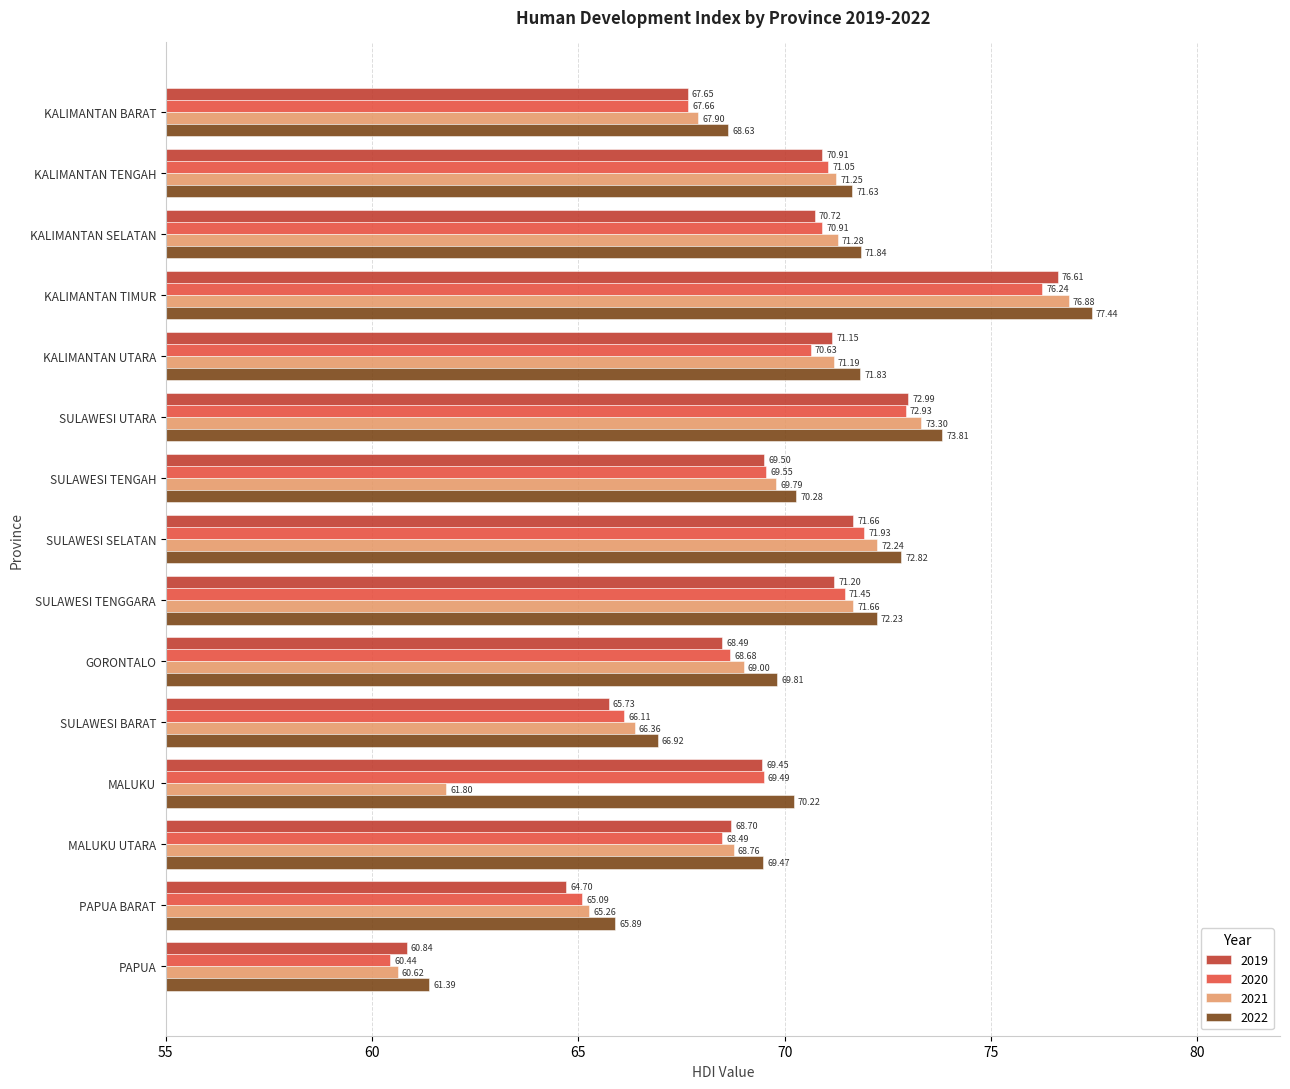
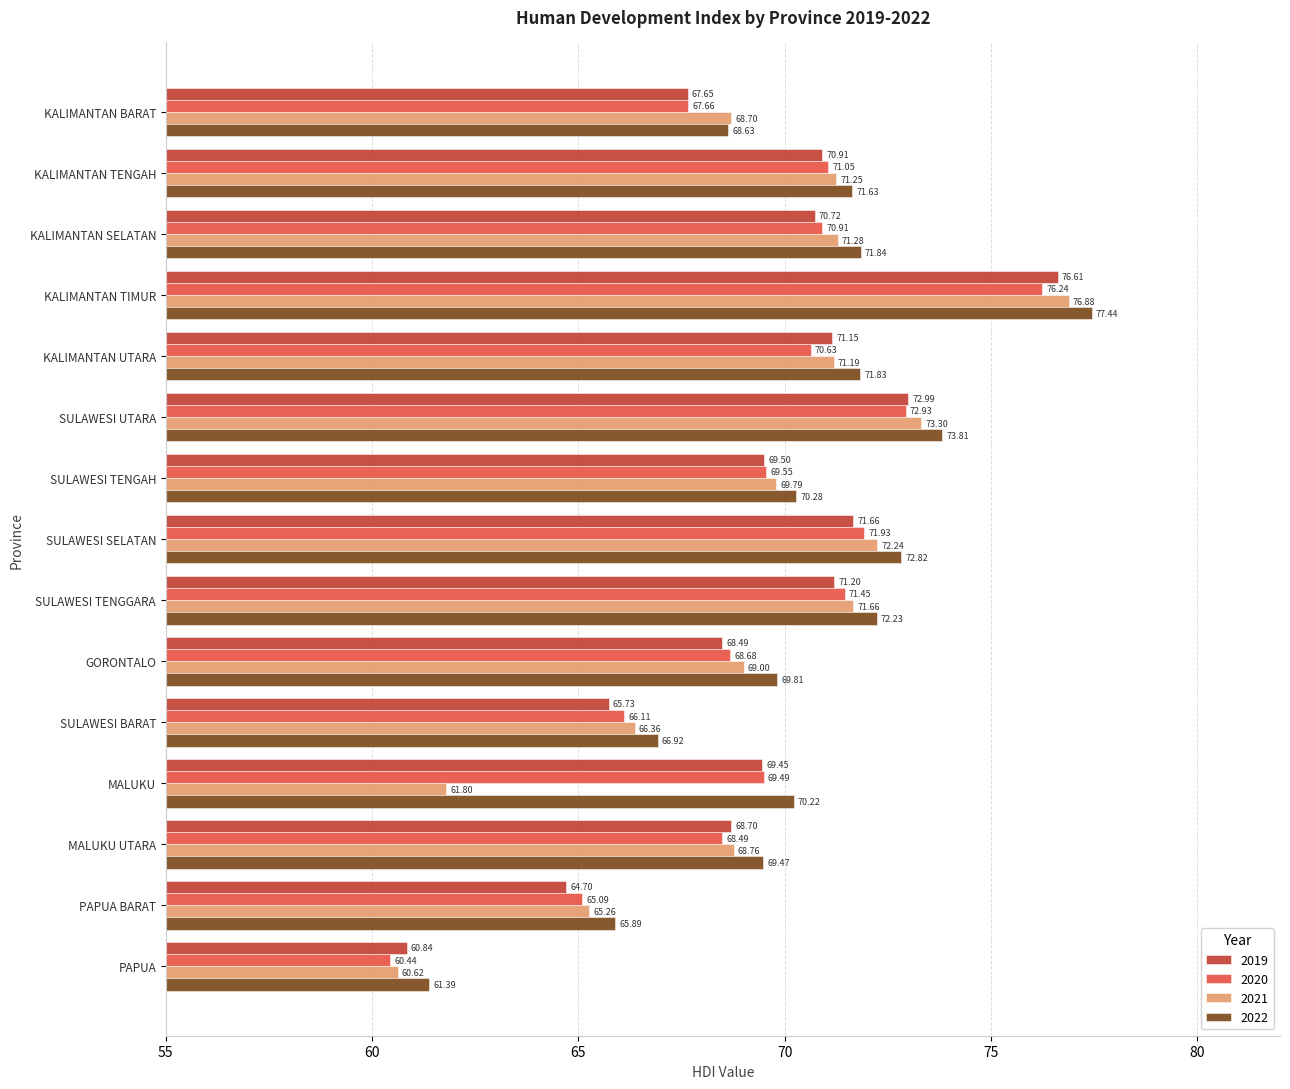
  {
    "2021": {
-     "KALIMANTAN BARAT": 67.90,
+     "KALIMANTAN BARAT": 68.70,
      "KALIMANTAN TENGAH": 71.25,
      "KALIMANTAN SELATAN": 71.28,
      "KALIMANTAN TIMUR": 76.88,
      "KALIMANTAN UTARA": 71.19,
      "SULAWESI UTARA": 73.30,
      "SULAWESI TENGAH": 69.79,
      "SULAWESI SELATAN": 72.24,
      "SULAWESI TENGGARA": 71.66,
      "GORONTALO": 69.00,
      "SULAWESI BARAT": 66.36,
      "MALUKU": 61.80,
      "MALUKU UTARA": 68.76,
      "PAPUA BARAT": 65.26,
      "PAPUA": 60.62
    },
    "2022": {
      "KALIMANTAN BARAT": 68.63,
      "KALIMANTAN TENGAH": 71.63,
      "KALIMANTAN SELATAN": 71.84,
      "KALIMANTAN TIMUR": 77.44,
      "KALIMANTAN UTARA": 71.83,
      "SULAWESI UTARA": 73.81,
      "SULAWESI TENGAH": 70.28,
      "SULAWESI SELATAN": 72.82,
      "SULAWESI TENGGARA": 72.23,
      "GORONTALO": 69.81,
      "SULAWESI BARAT": 66.92,
      "MALUKU": 70.22,
      "MALUKU UTARA": 69.47,
      "PAPUA BARAT": 65.89,
      "PAPUA": 61.39
    }
  }
